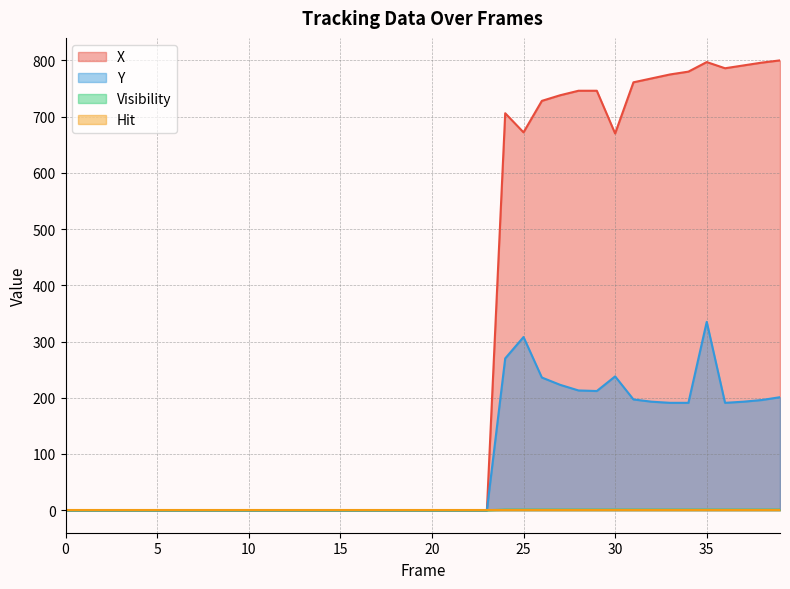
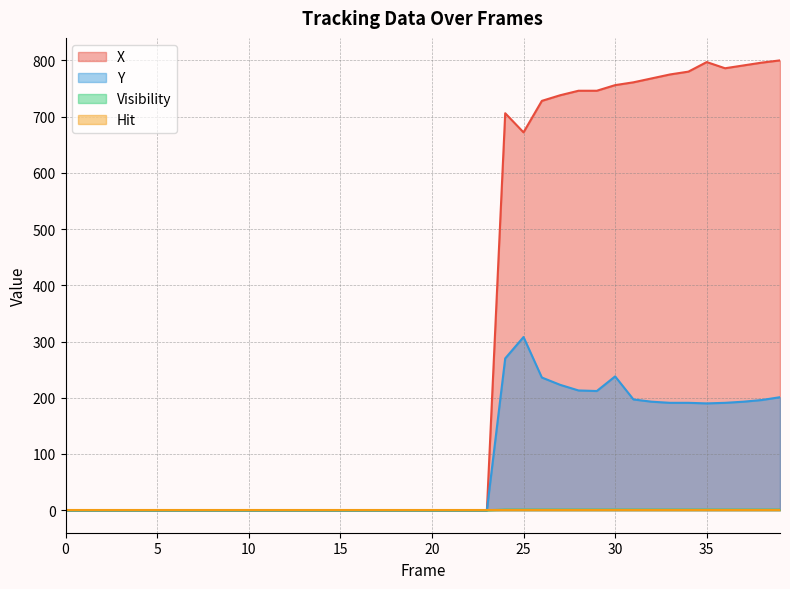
  {
    "X": {
      "25": 670,
-     "30": 670,
+     "30": 760,
      "35": 800
    },
    "Y": {
      "25": 310,
      "30": 240,
-     "35": 340
+     "35": 190
    },
    "Hit": {
      "25": 0,
      "30": 0,
      "35": 0
    }
  }
